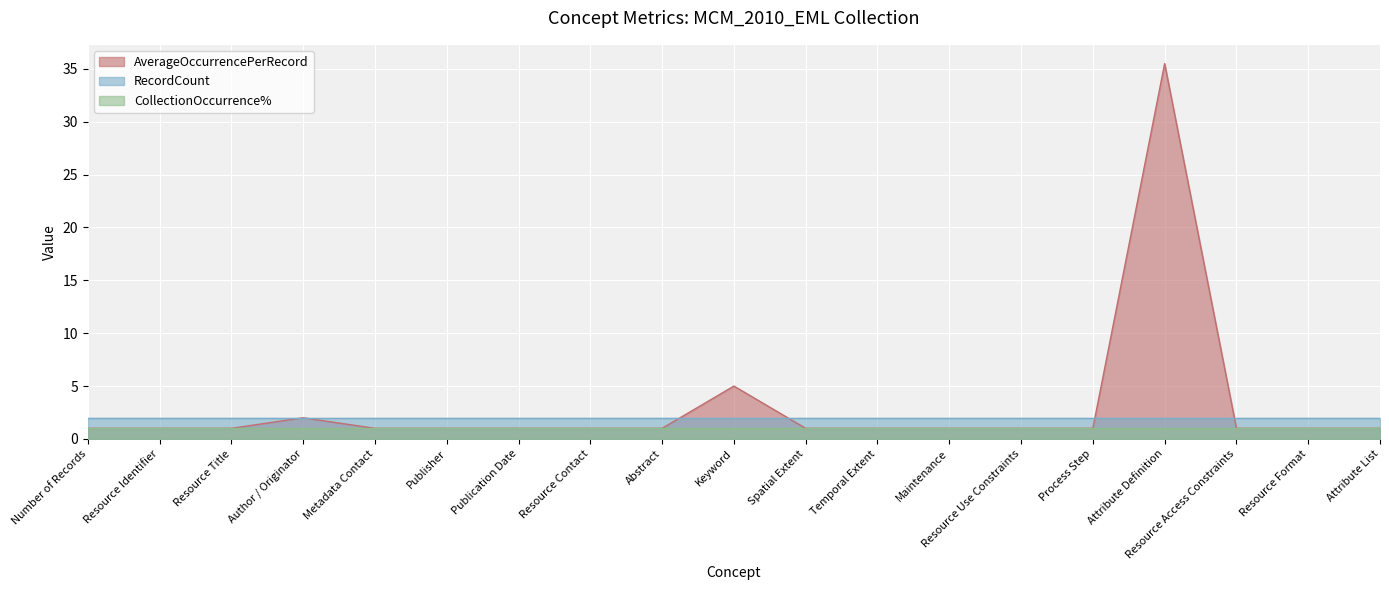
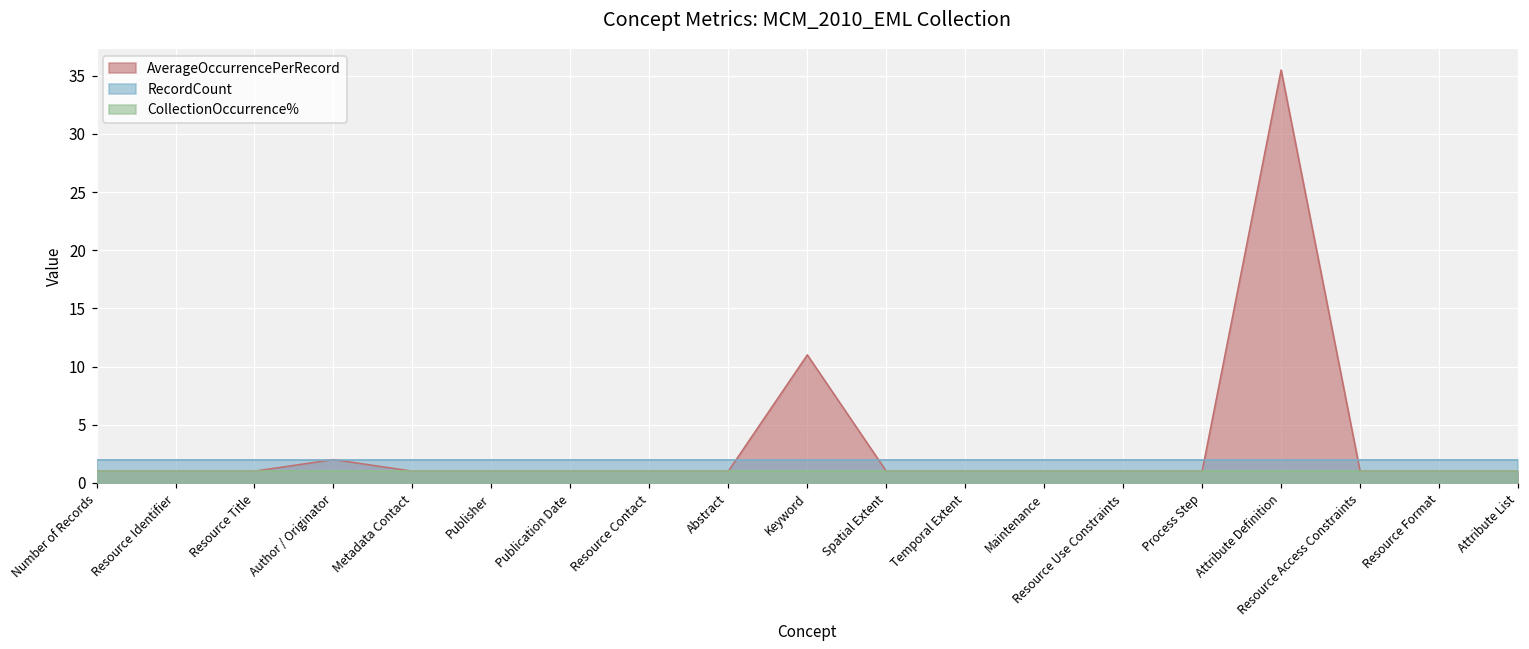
  {
    "AverageOccurrencePerRecord": {
-     "Keyword": 5,
+     "Keyword": 11,
      "Attribute Definition": 35.5
    }
  }
